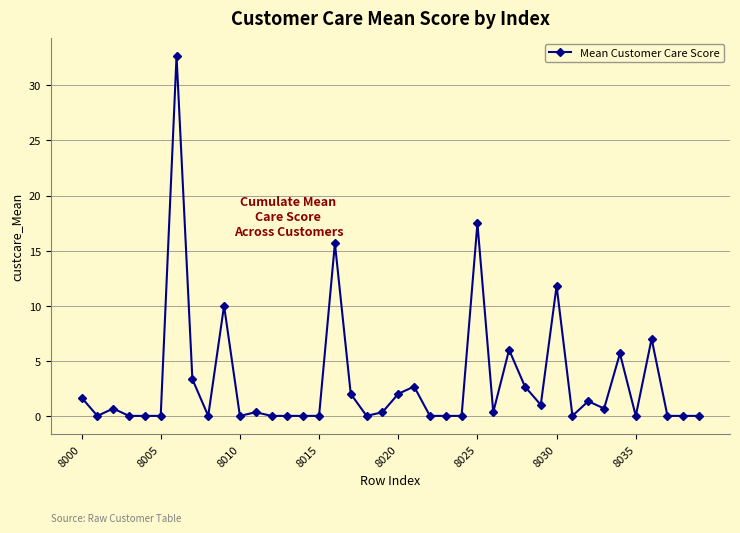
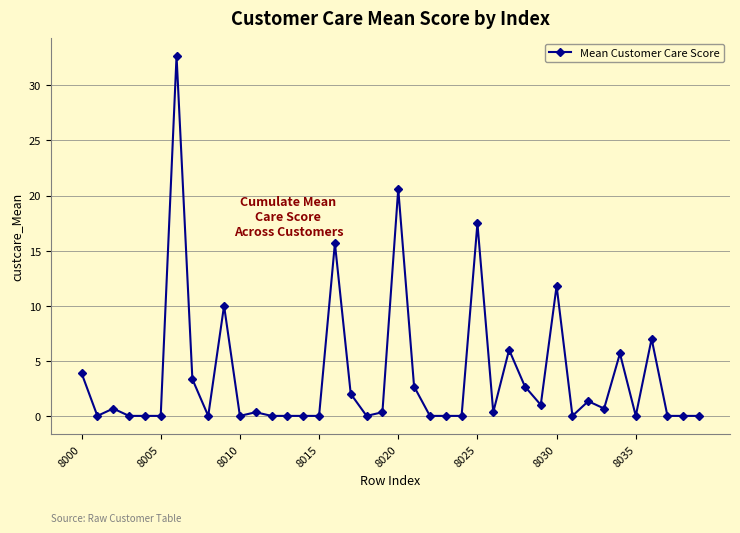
  {
-   "8000": 1.7,
+   "8000": 3.9,
    "8005": 0.0,
    "8010": 0.0,
    "8015": 0.0,
-   "8020": 2.0,
+   "8020": 20.6,
    "8025": 17.5,
    "8030": 11.8,
    "8035": 0.0
  }
